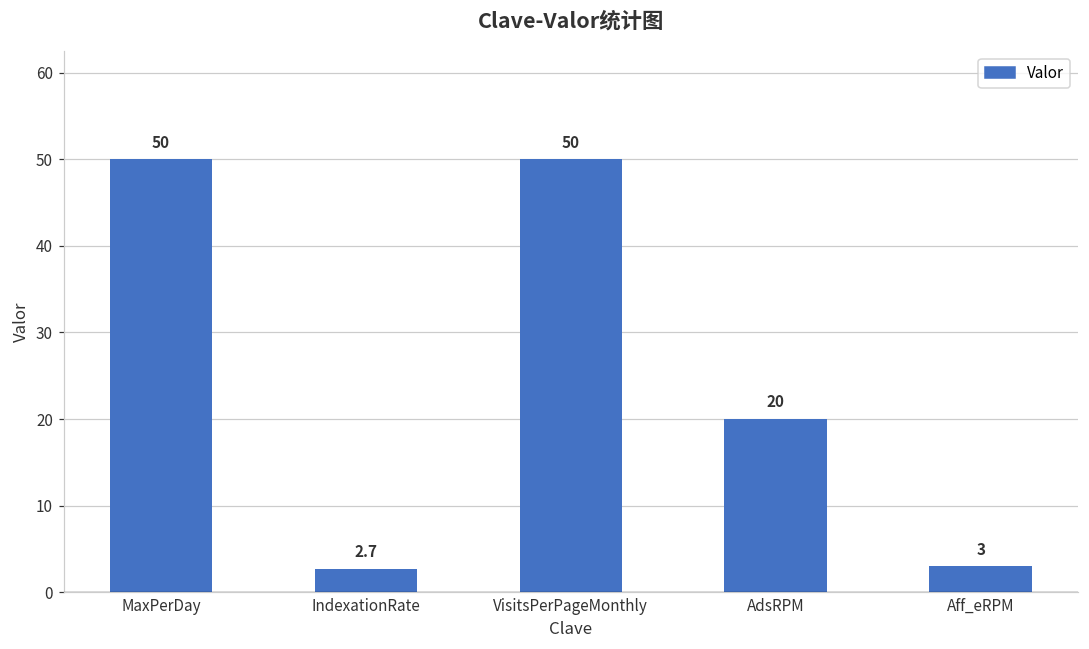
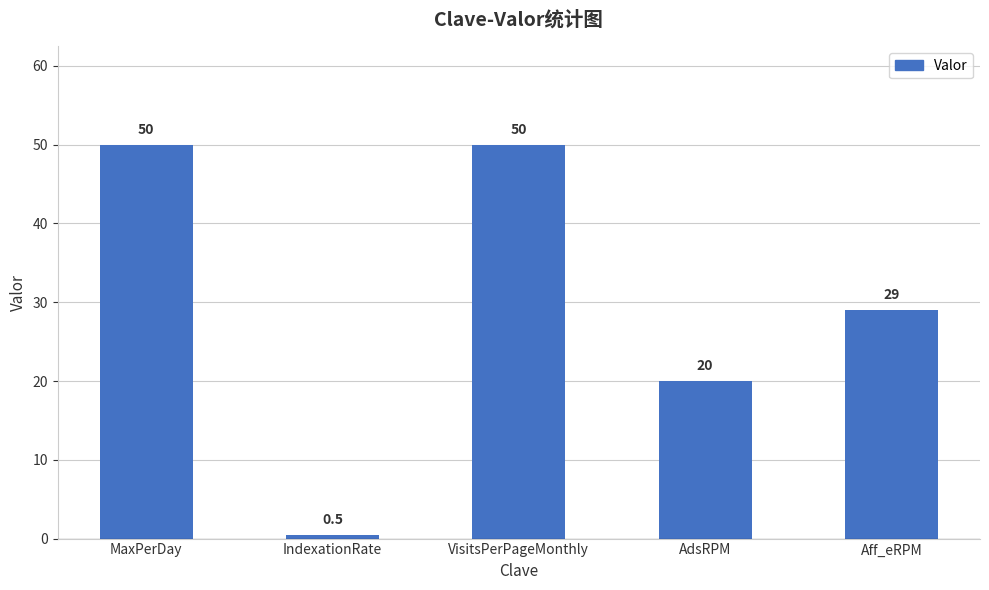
  {
    "MaxPerDay": 50,
-   "IndexationRate": 2.7,
+   "IndexationRate": 0.5,
    "VisitsPerPageMonthly": 50,
    "AdsRPM": 20,
-   "Aff_eRPM": 3
+   "Aff_eRPM": 29
  }
